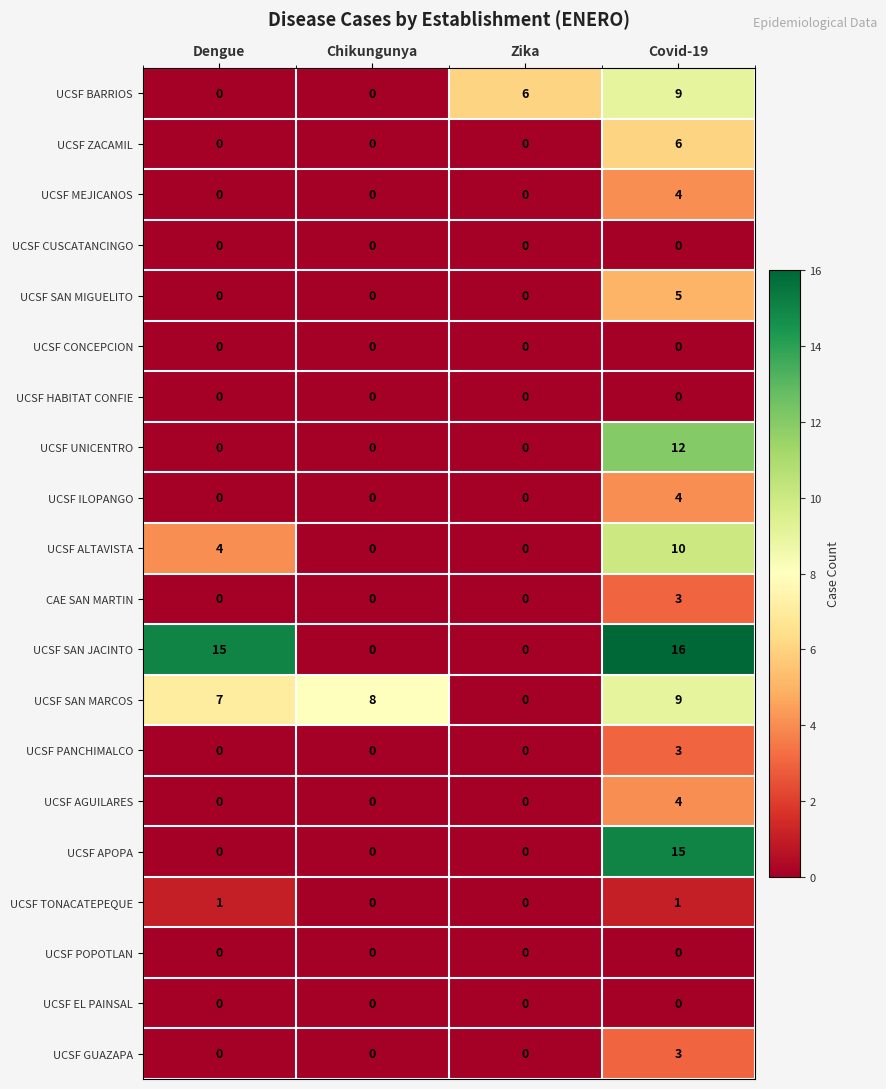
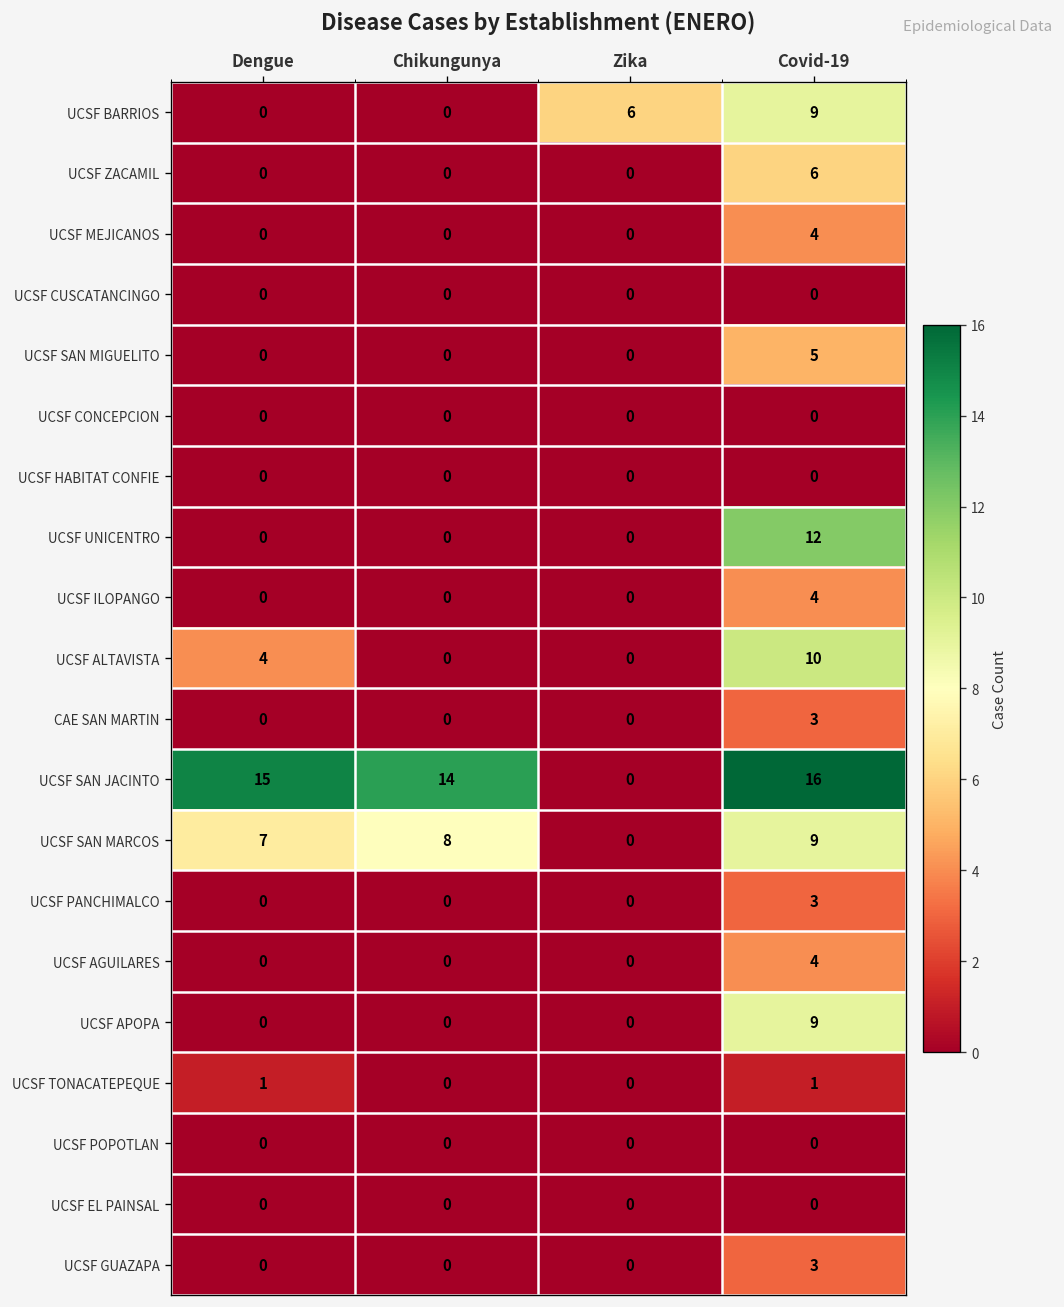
  {
    "UCSF BARRIOS": {
      "Dengue": 0,
      "Chikungunya": 0,
      "Zika": 6,
      "Covid-19": 9
    },
    "UCSF ZACAMIL": {
      "Dengue": 0,
      "Chikungunya": 0,
      "Zika": 0,
      "Covid-19": 6
    },
    "UCSF MEJICANOS": {
      "Dengue": 0,
      "Chikungunya": 0,
      "Zika": 0,
      "Covid-19": 4
    },
    "UCSF CUSCATANCINGO": {
      "Dengue": 0,
      "Chikungunya": 0,
      "Zika": 0,
      "Covid-19": 0
    },
    "UCSF SAN MIGUELITO": {
      "Dengue": 0,
      "Chikungunya": 0,
      "Zika": 0,
      "Covid-19": 5
    },
    "UCSF CONCEPCION": {
      "Dengue": 0,
      "Chikungunya": 0,
      "Zika": 0,
      "Covid-19": 0
    },
    "UCSF HABITAT CONFIE": {
      "Dengue": 0,
      "Chikungunya": 0,
      "Zika": 0,
      "Covid-19": 0
    },
    "UCSF UNICENTRO": {
      "Dengue": 0,
      "Chikungunya": 0,
      "Zika": 0,
      "Covid-19": 12
    },
    "UCSF ILOPANGO": {
      "Dengue": 0,
      "Chikungunya": 0,
      "Zika": 0,
      "Covid-19": 4
    },
    "UCSF ALTAVISTA": {
      "Dengue": 4,
      "Chikungunya": 0,
      "Zika": 0,
      "Covid-19": 10
    },
    "CAE SAN MARTIN": {
      "Dengue": 0,
      "Chikungunya": 0,
      "Zika": 0,
      "Covid-19": 3
    },
    "UCSF SAN JACINTO": {
      "Dengue": 15,
-     "Chikungunya": 0,
+     "Chikungunya": 14,
      "Zika": 0,
      "Covid-19": 16
    },
    "UCSF SAN MARCOS": {
      "Dengue": 7,
      "Chikungunya": 8,
      "Zika": 0,
      "Covid-19": 9
    },
    "UCSF PANCHIMALCO": {
      "Dengue": 0,
      "Chikungunya": 0,
      "Zika": 0,
      "Covid-19": 3
    },
    "UCSF AGUILARES": {
      "Dengue": 0,
      "Chikungunya": 0,
      "Zika": 0,
      "Covid-19": 4
    },
    "UCSF APOPA": {
      "Dengue": 0,
      "Chikungunya": 0,
      "Zika": 0,
-     "Covid-19": 15
+     "Covid-19": 9
    },
    "UCSF TONACATEPEQUE": {
      "Dengue": 1,
      "Chikungunya": 0,
      "Zika": 0,
      "Covid-19": 1
    },
    "UCSF POPOTLAN": {
      "Dengue": 0,
      "Chikungunya": 0,
      "Zika": 0,
      "Covid-19": 0
    },
    "UCSF EL PAINSAL": {
      "Dengue": 0,
      "Chikungunya": 0,
      "Zika": 0,
      "Covid-19": 0
    },
    "UCSF GUAZAPA": {
      "Dengue": 0,
      "Chikungunya": 0,
      "Zika": 0,
      "Covid-19": 3
    }
  }
